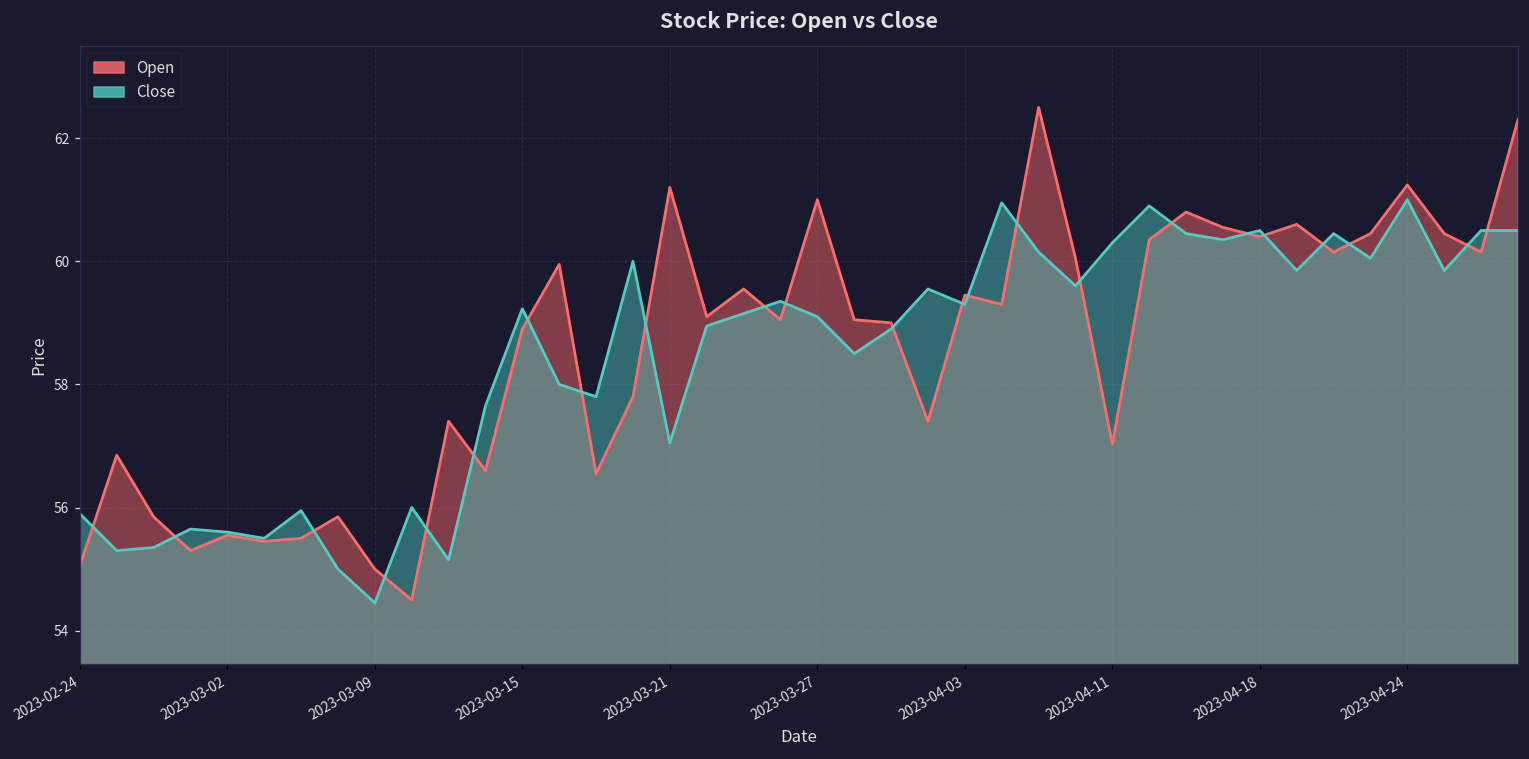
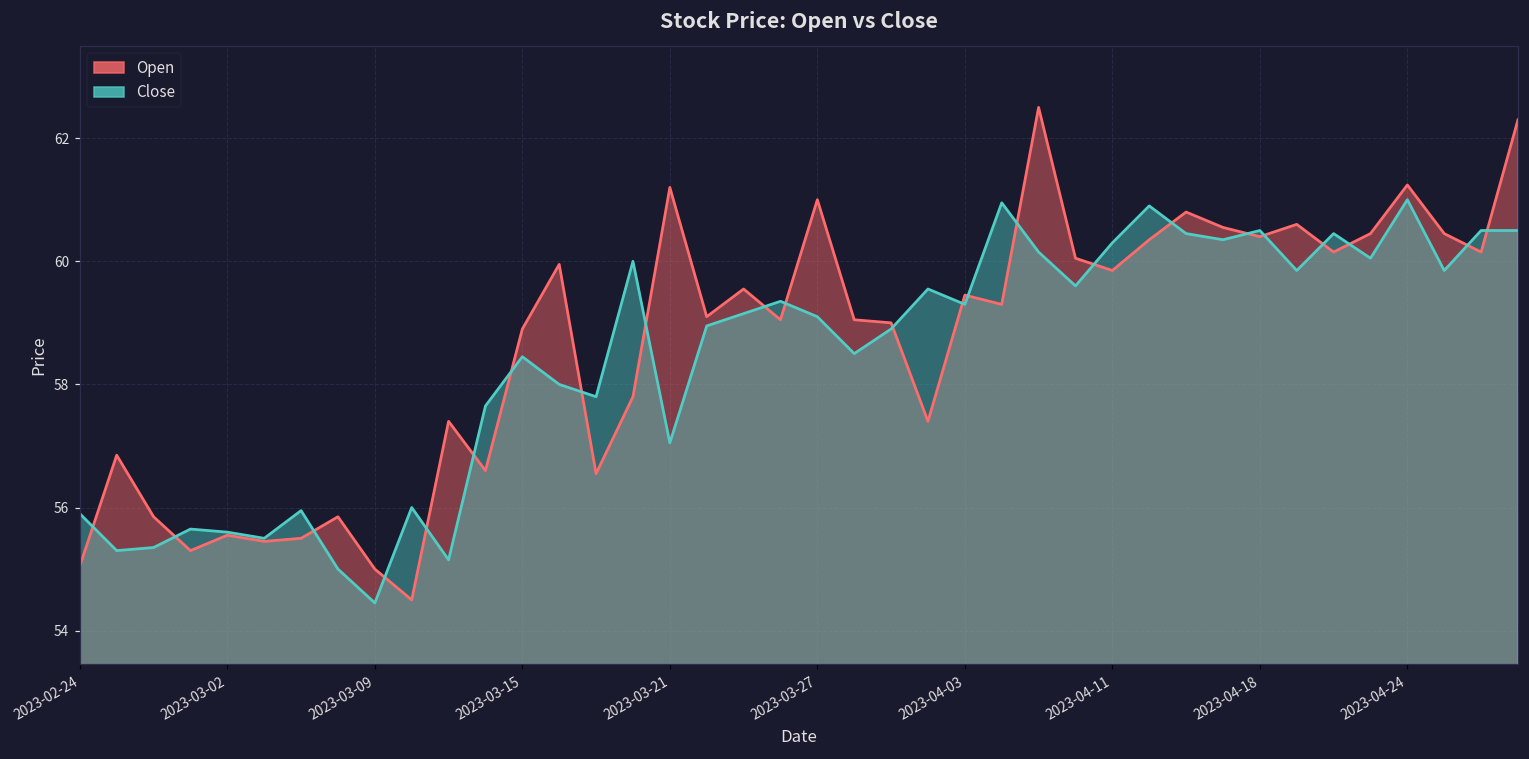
  {
    "Open": {
      "2023-02-24": 55.1,
      "2023-03-02": 55.6,
      "2023-03-09": 55.0,
      "2023-03-15": 58.9,
      "2023-03-21": 61.2,
      "2023-03-27": 61.0,
      "2023-04-03": 59.5,
-     "2023-04-11": 57.0,
+     "2023-04-11": 59.9,
      "2023-04-18": 60.4,
      "2023-04-24": 61.2
    },
    "Close": {
      "2023-02-24": 55.9,
      "2023-03-02": 55.6,
      "2023-03-09": 54.5,
-     "2023-03-15": 59.2,
+     "2023-03-15": 58.5,
      "2023-03-21": 57.1,
      "2023-03-27": 59.1,
      "2023-04-03": 59.3,
      "2023-04-11": 60.3,
      "2023-04-18": 60.5,
      "2023-04-24": 61.0
    }
  }
